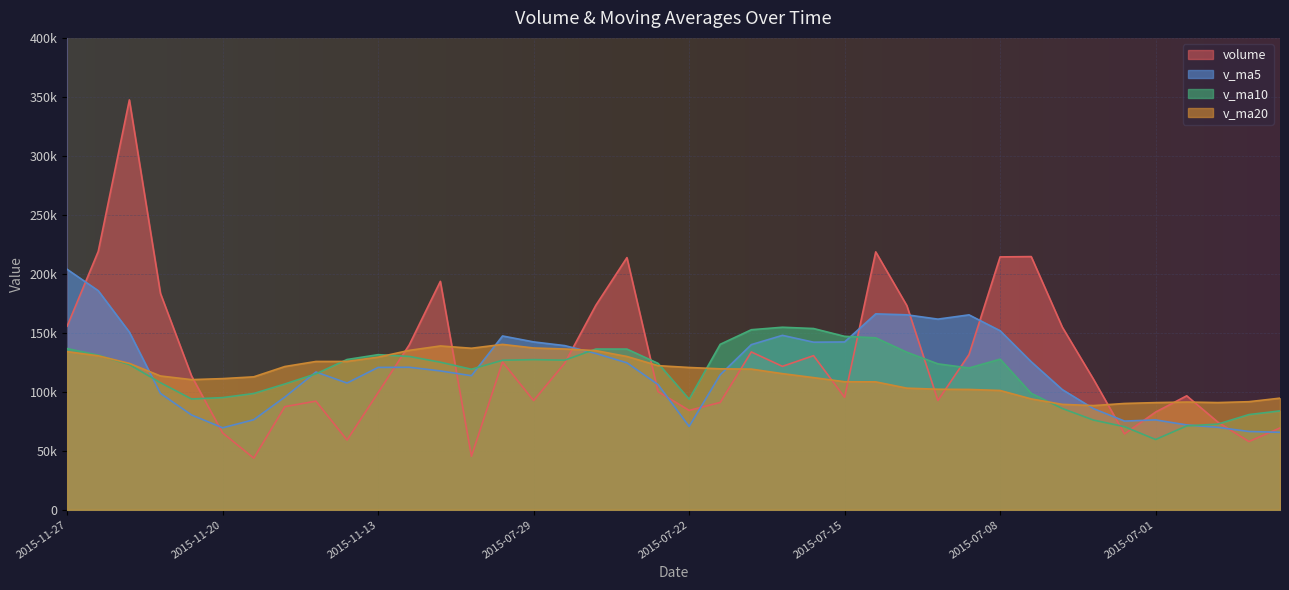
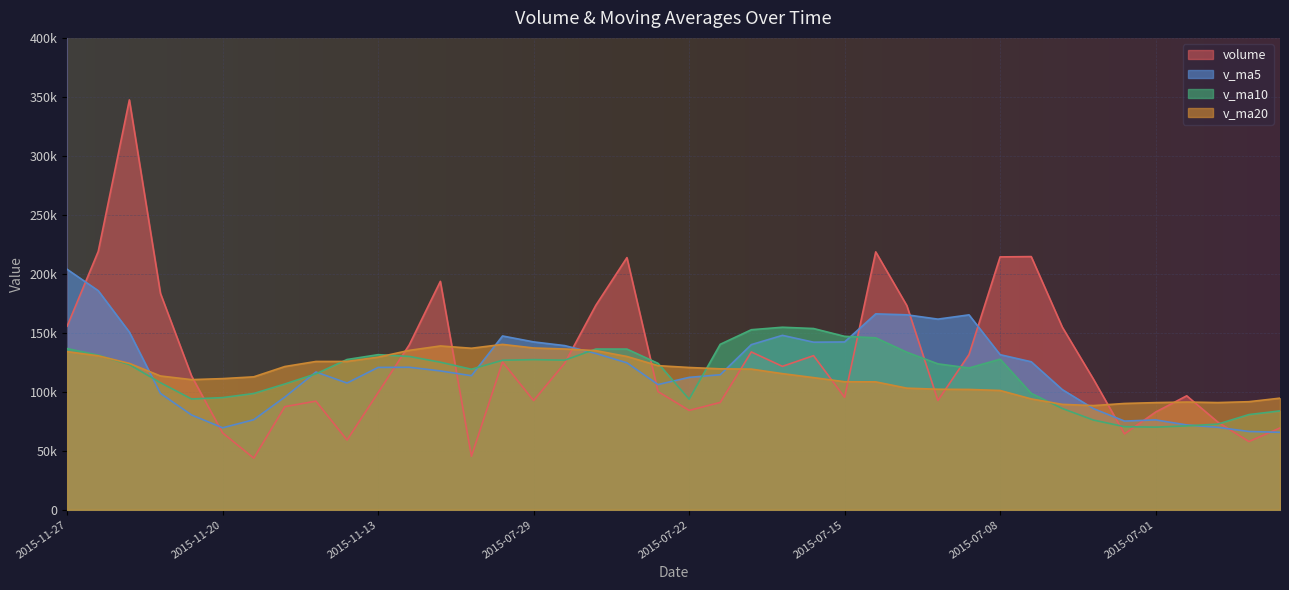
  {
    "volume": {
      "2015-11-27": 156000,
      "2015-11-20": 65000,
      "2015-11-13": 99000,
      "2015-07-29": 93000,
      "2015-07-22": 84000,
      "2015-07-15": 95000,
      "2015-07-08": 214000,
      "2015-07-01": 83000
    },
    "v_ma5": {
      "2015-11-27": 204000,
      "2015-11-20": 69000,
      "2015-11-13": 121000,
      "2015-07-29": 142000,
-     "2015-07-22": 71000,
+     "2015-07-22": 112000,
      "2015-07-15": 142000,
-     "2015-07-08": 152000,
+     "2015-07-08": 131000,
      "2015-07-01": 76000
    },
    "v_ma10": {
      "2015-11-27": 137000,
      "2015-11-20": 95000,
      "2015-07-29": 127000,
      "2015-07-22": 94000,
      "2015-07-15": 147000,
      "2015-07-08": 128000,
-     "2015-07-01": 60000
+     "2015-07-01": 70000
    },
    "v_ma20": {
      "2015-11-27": 134000,
      "2015-11-20": 111000,
      "2015-07-29": 137000,
      "2015-07-22": 121000,
      "2015-07-15": 109000,
      "2015-07-08": 101000,
      "2015-07-01": 91000
    }
  }
